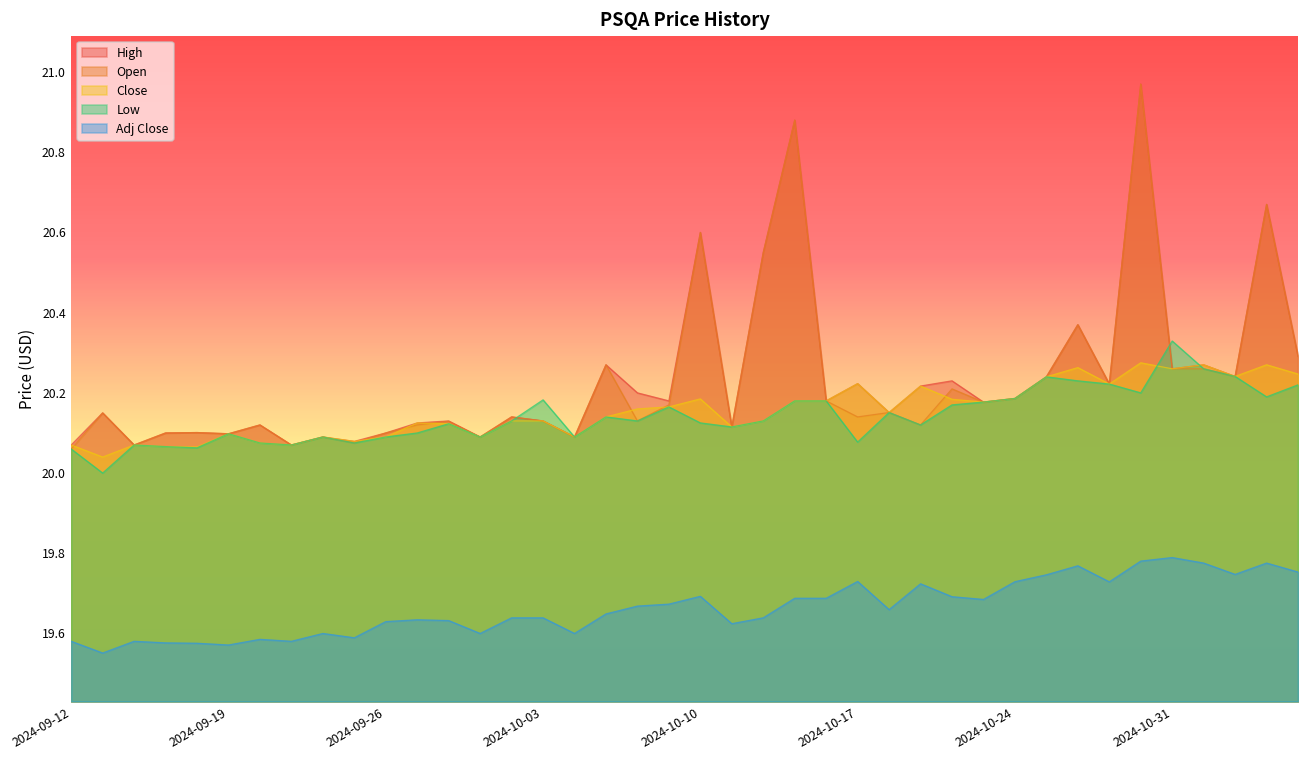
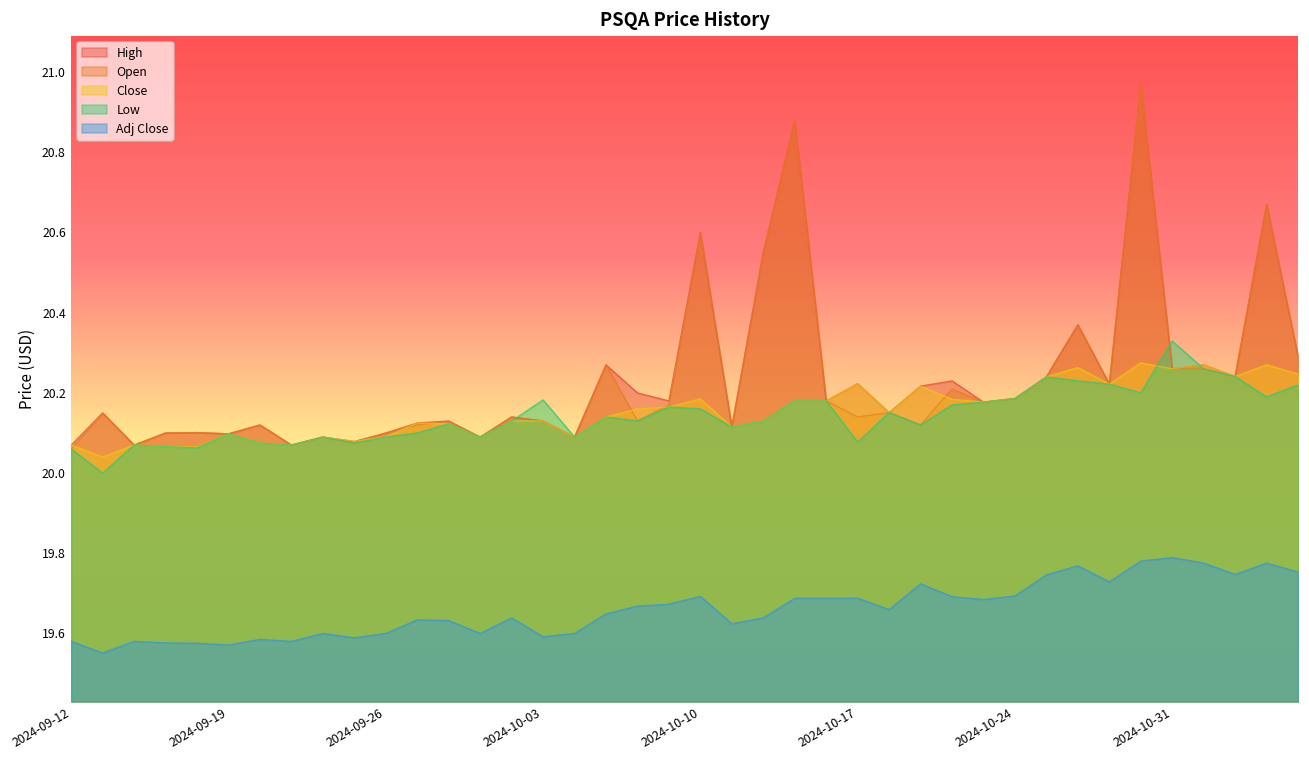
  {
    "Low": {
      "2024-10-03": 20.18,
-     "2024-10-10": 20.13,
+     "2024-10-10": 20.16,
      "2024-10-17": 20.08,
      "2024-10-31": 20.33
    },
    "Adj Close": {
      "2024-09-12": 19.58,
      "2024-09-19": 19.57,
-     "2024-09-26": 19.63,
-     "2024-10-03": 19.64,
+     "2024-09-26": 19.60,
+     "2024-10-03": 19.59,
      "2024-10-10": 19.69,
-     "2024-10-17": 19.73,
-     "2024-10-24": 19.73,
+     "2024-10-17": 19.69,
+     "2024-10-24": 19.69,
      "2024-10-31": 19.79
    }
  }
